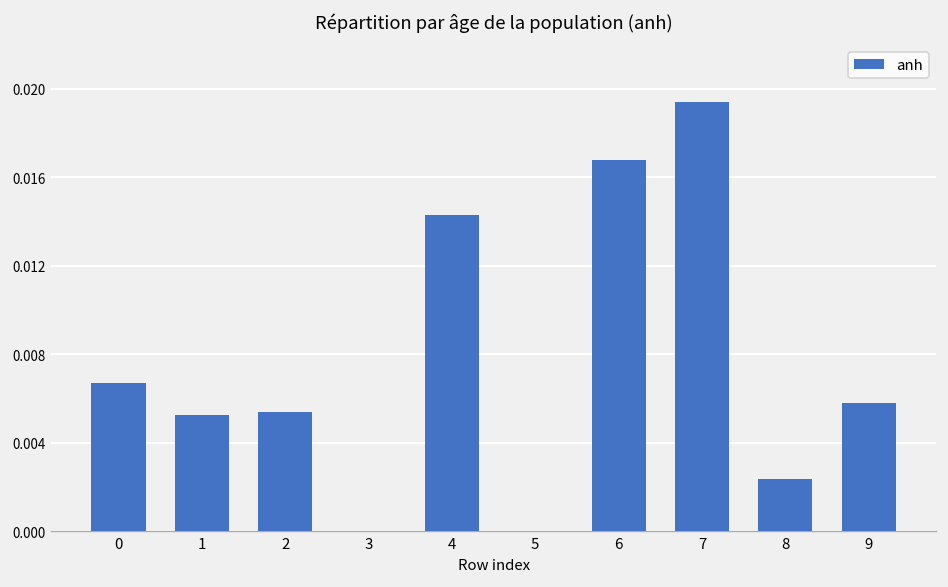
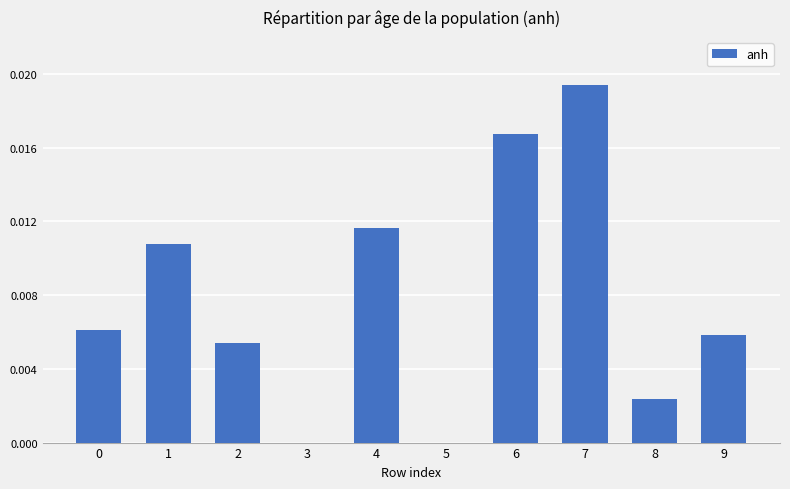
  {
-   "0": 0.0067,
-   "1": 0.0052,
+   "0": 0.0061,
+   "1": 0.0108,
    "2": 0.0054,
    "3": 0.0000,
-   "4": 0.0143,
+   "4": 0.0116,
    "5": 0.0000,
    "6": 0.0168,
    "7": 0.0194,
    "8": 0.0024,
    "9": 0.0058
  }
